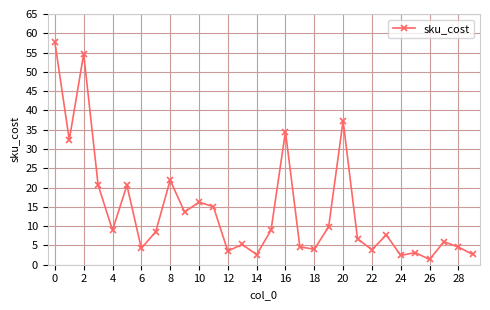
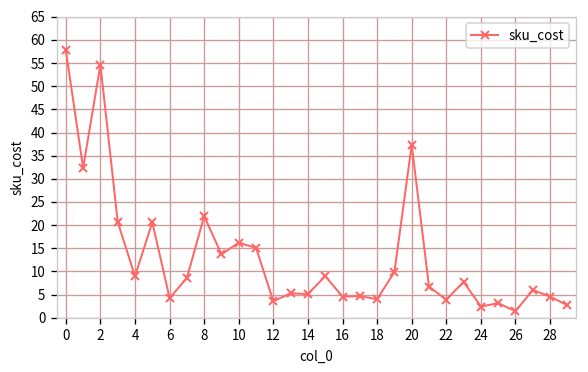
  {
    "0": 58,
    "2": 55,
    "4": 9,
    "6": 4,
    "8": 22,
    "10": 16,
    "12": 4,
-   "14": 3,
-   "16": 35,
+   "14": 5,
+   "16": 5,
    "18": 4,
    "20": 37,
    "22": 4,
    "24": 2,
    "26": 1,
    "28": 5
  }
